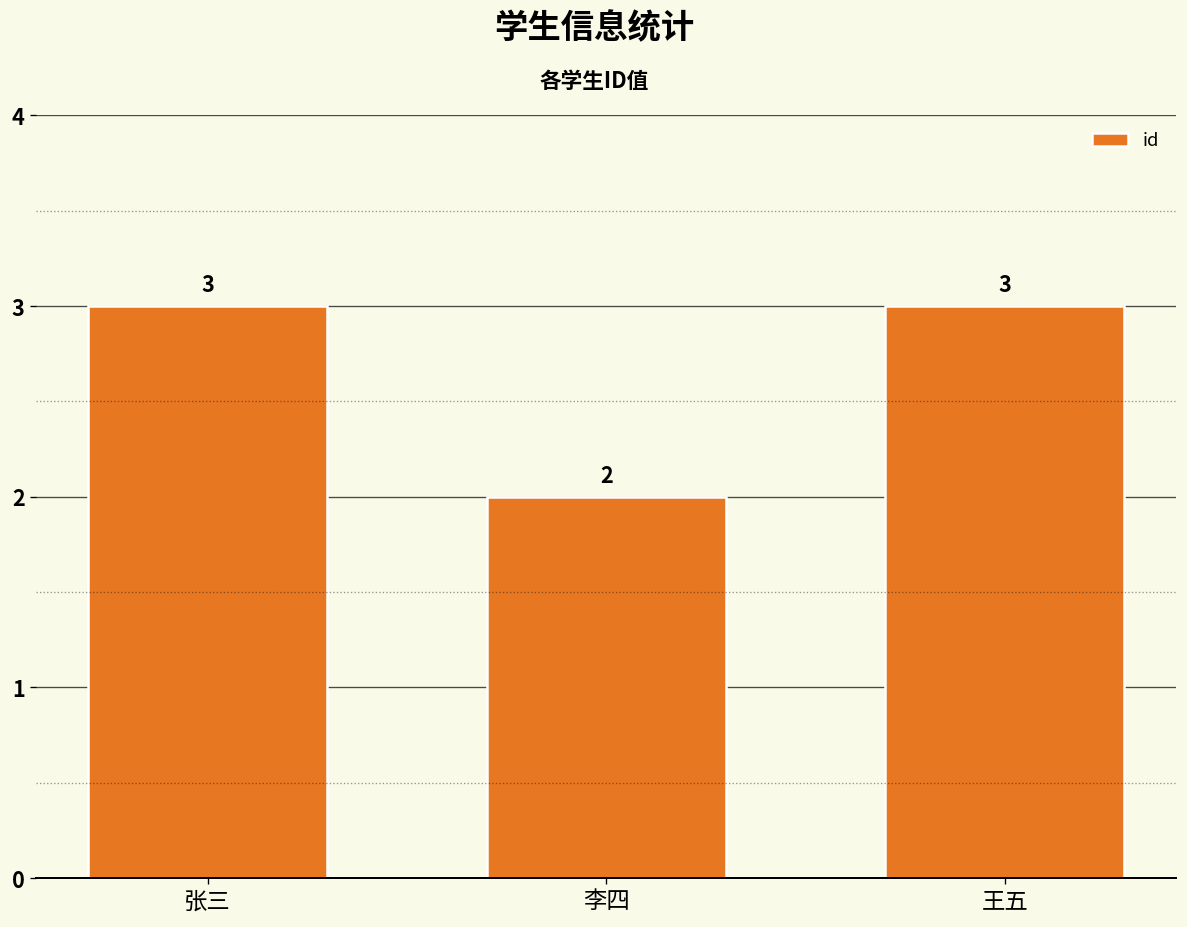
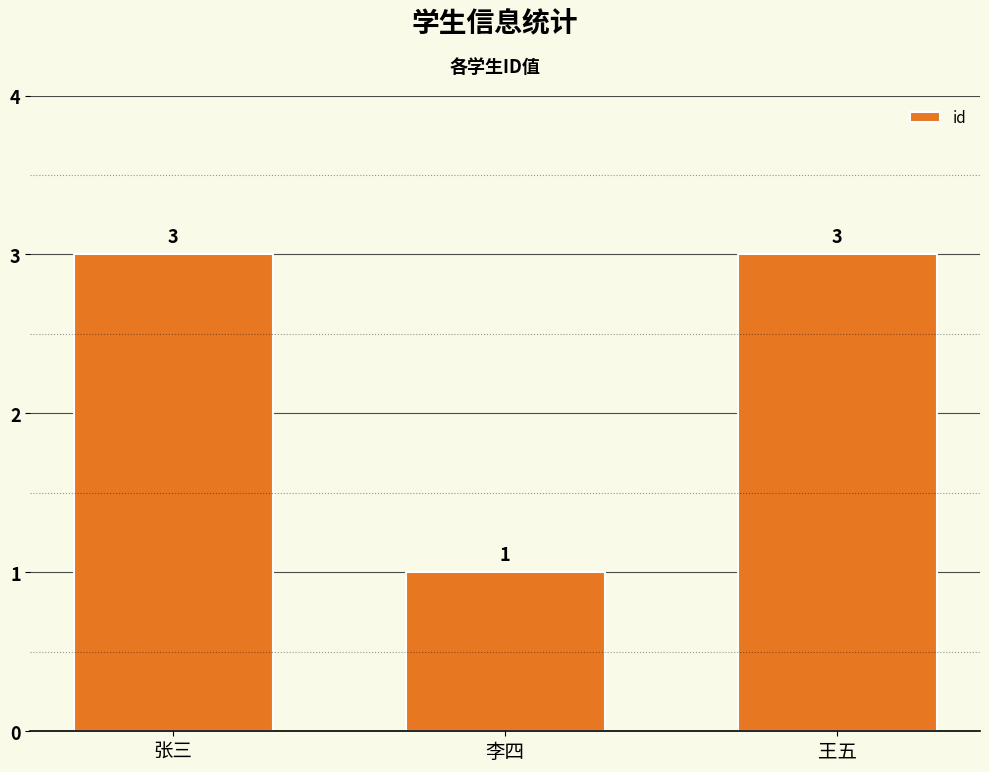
  {
    "张三": 3,
-   "李四": 2,
+   "李四": 1,
    "王五": 3
  }
